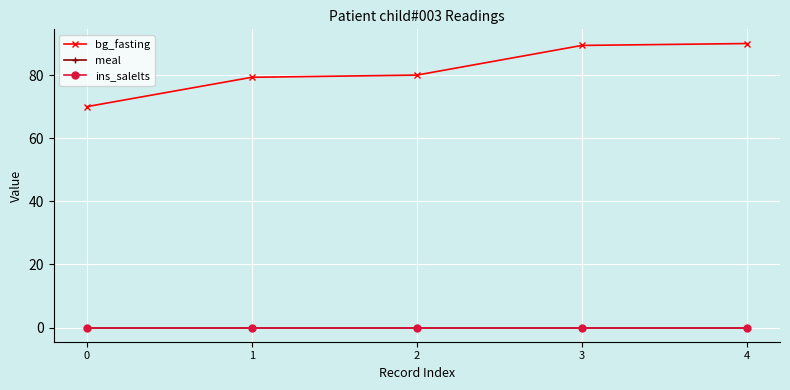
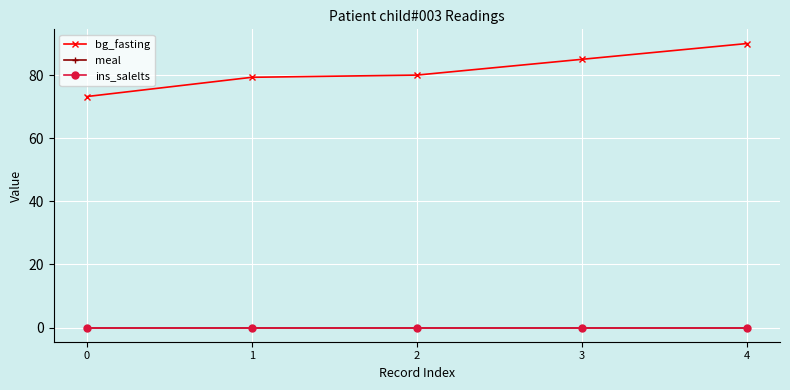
  {
    "bg_fasting": {
-     "0": 70,
+     "0": 73,
      "1": 79,
      "2": 80,
-     "3": 89,
+     "3": 85,
      "4": 90
    },
    "ins_salelts": {
      "0": 0,
      "1": 0,
      "2": 0,
      "3": 0,
      "4": 0
    }
  }
